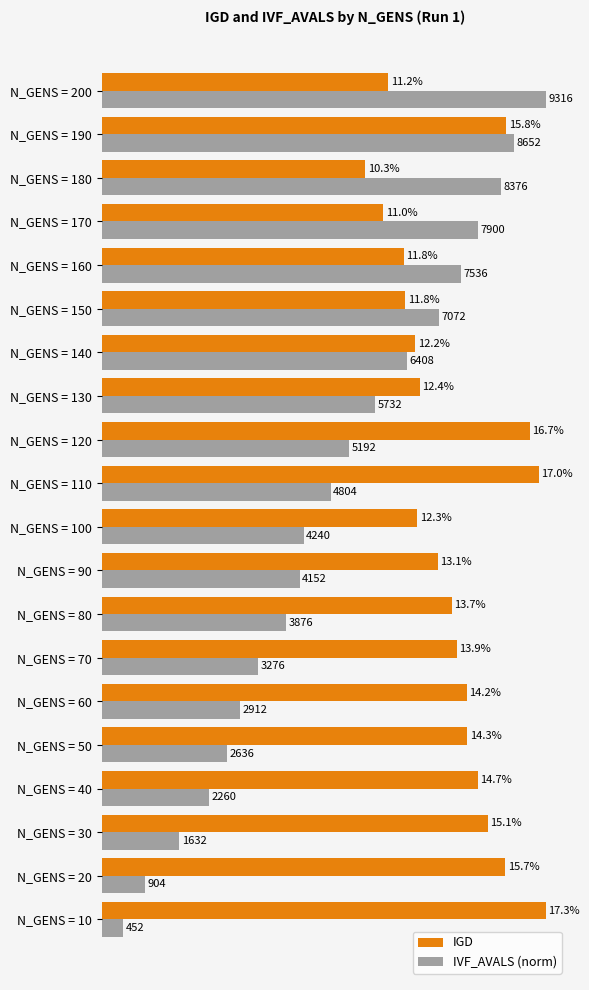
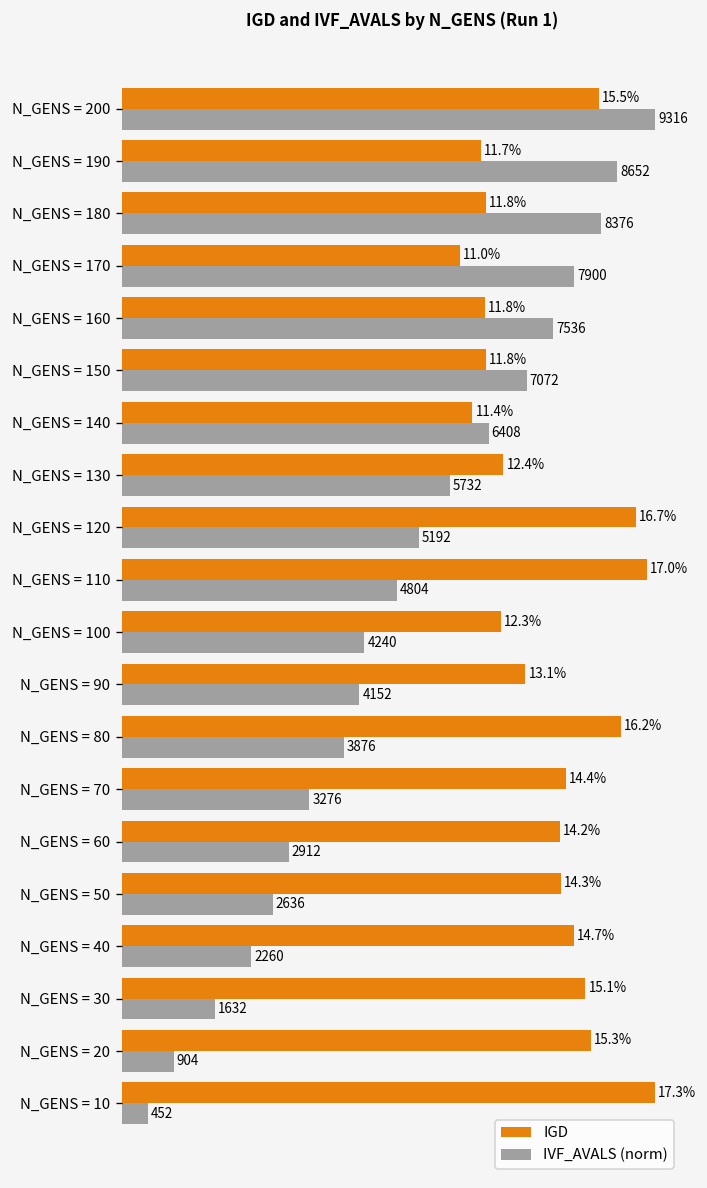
  {
    "IGD": {
-     "N_GENS = 200": "11.2%",
-     "N_GENS = 190": "15.8%",
-     "N_GENS = 180": "10.3%",
+     "N_GENS = 200": "15.5%",
+     "N_GENS = 190": "11.7%",
+     "N_GENS = 180": "11.8%",
      "N_GENS = 170": "11.0%",
      "N_GENS = 160": "11.8%",
      "N_GENS = 150": "11.8%",
-     "N_GENS = 140": "12.2%",
+     "N_GENS = 140": "11.4%",
      "N_GENS = 130": "12.4%",
      "N_GENS = 120": "16.7%",
      "N_GENS = 110": "17.0%",
      "N_GENS = 100": "12.3%",
      "N_GENS = 90": "13.1%",
-     "N_GENS = 80": "13.7%",
-     "N_GENS = 70": "13.9%",
+     "N_GENS = 80": "16.2%",
+     "N_GENS = 70": "14.4%",
      "N_GENS = 60": "14.2%",
      "N_GENS = 50": "14.3%",
      "N_GENS = 40": "14.7%",
      "N_GENS = 30": "15.1%",
-     "N_GENS = 20": "15.7%",
+     "N_GENS = 20": "15.3%",
      "N_GENS = 10": "17.3%"
    }
  }
